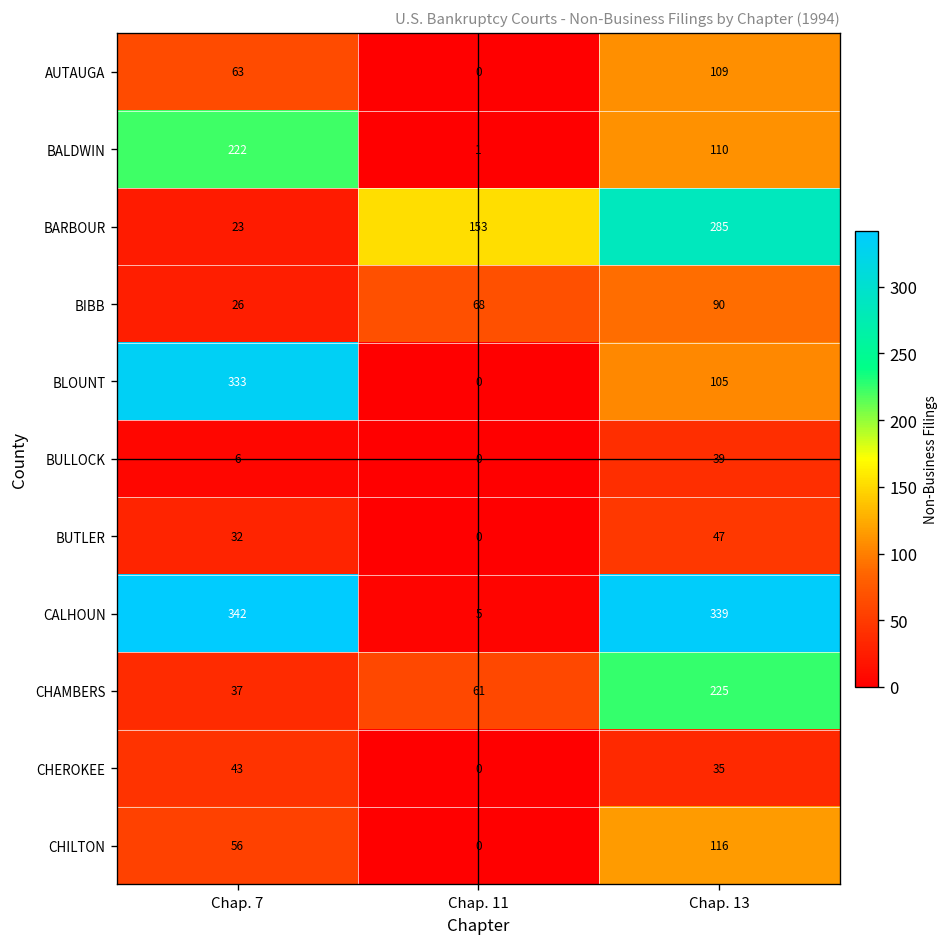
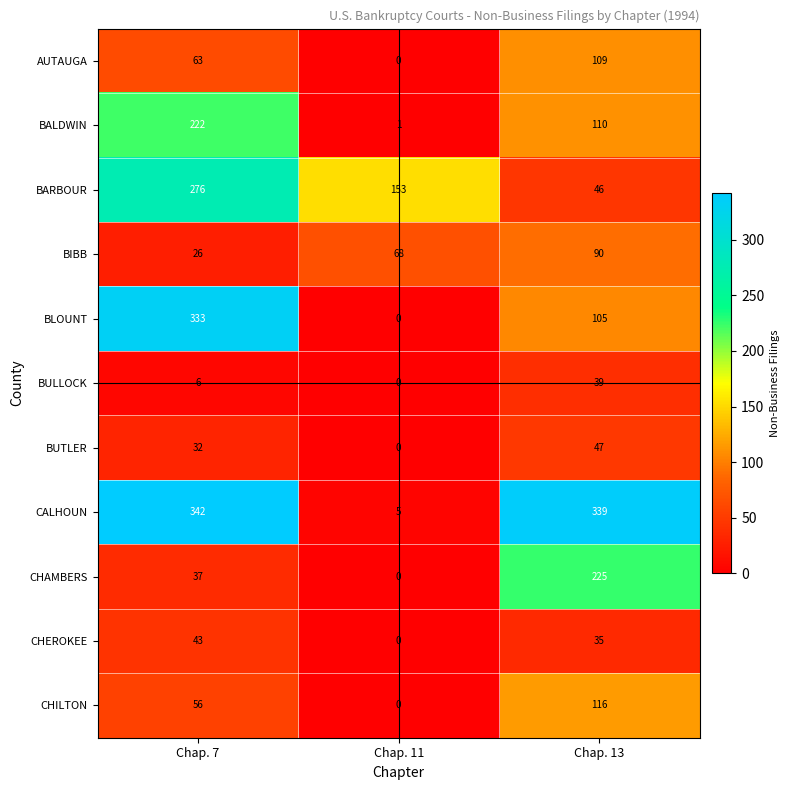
  {
    "AUTAUGA": {
      "Chap. 7": 63,
      "Chap. 11": 0,
      "Chap. 13": 109
    },
    "BALDWIN": {
      "Chap. 7": 222,
      "Chap. 11": 1,
      "Chap. 13": 110
    },
    "BARBOUR": {
-     "Chap. 7": 23,
+     "Chap. 7": 276,
      "Chap. 11": 153,
-     "Chap. 13": 285
+     "Chap. 13": 46
    },
    "BIBB": {
      "Chap. 7": 26,
      "Chap. 11": 68,
      "Chap. 13": 90
    },
    "BLOUNT": {
      "Chap. 7": 333,
      "Chap. 11": 0,
      "Chap. 13": 105
    },
    "BULLOCK": {
      "Chap. 7": 6,
      "Chap. 11": 0,
      "Chap. 13": 39
    },
    "BUTLER": {
      "Chap. 7": 32,
      "Chap. 11": 0,
      "Chap. 13": 47
    },
    "CALHOUN": {
      "Chap. 7": 342,
      "Chap. 11": 5,
      "Chap. 13": 339
    },
    "CHAMBERS": {
      "Chap. 7": 37,
-     "Chap. 11": 61,
+     "Chap. 11": 0,
      "Chap. 13": 225
    },
    "CHEROKEE": {
      "Chap. 7": 43,
      "Chap. 11": 0,
      "Chap. 13": 35
    },
    "CHILTON": {
      "Chap. 7": 56,
      "Chap. 11": 0,
      "Chap. 13": 116
    }
  }
